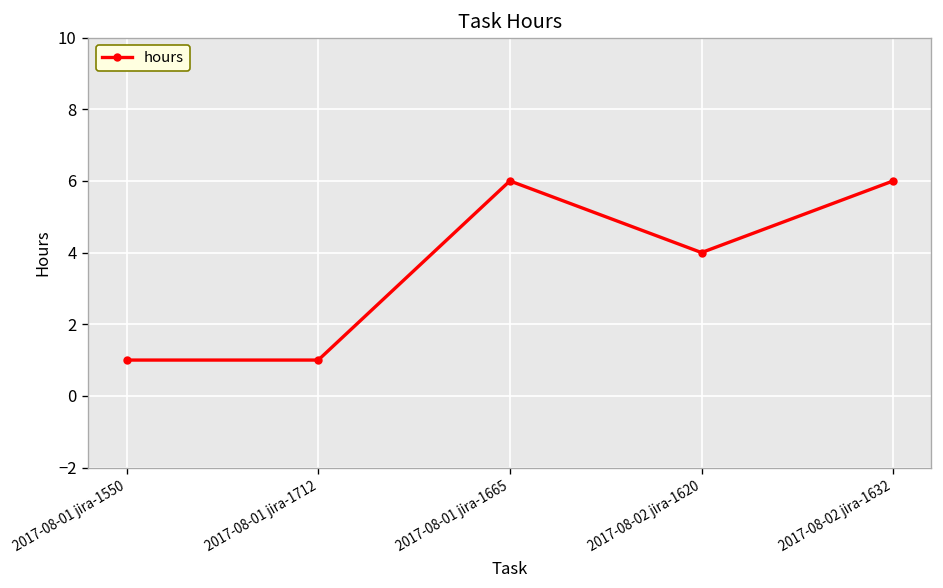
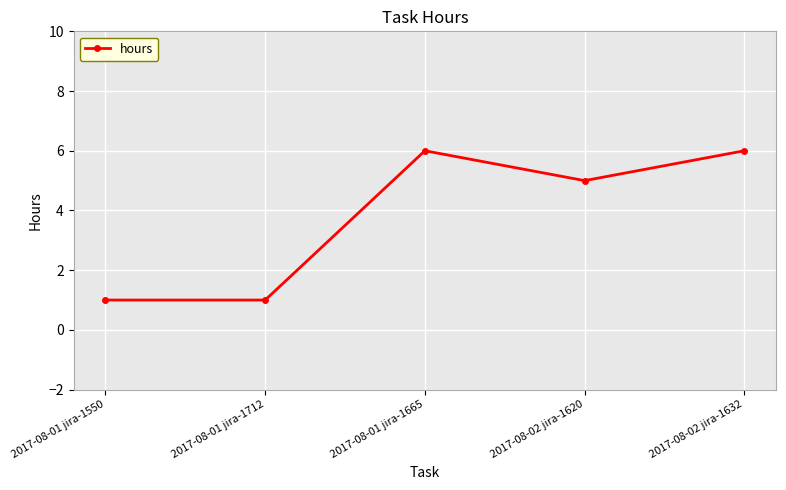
  {
    "2017-08-01 jira-1550": 1,
    "2017-08-01 jira-1712": 1,
    "2017-08-01 jira-1665": 6,
-   "2017-08-02 jira-1620": 4,
+   "2017-08-02 jira-1620": 5,
    "2017-08-02 jira-1632": 6
  }
